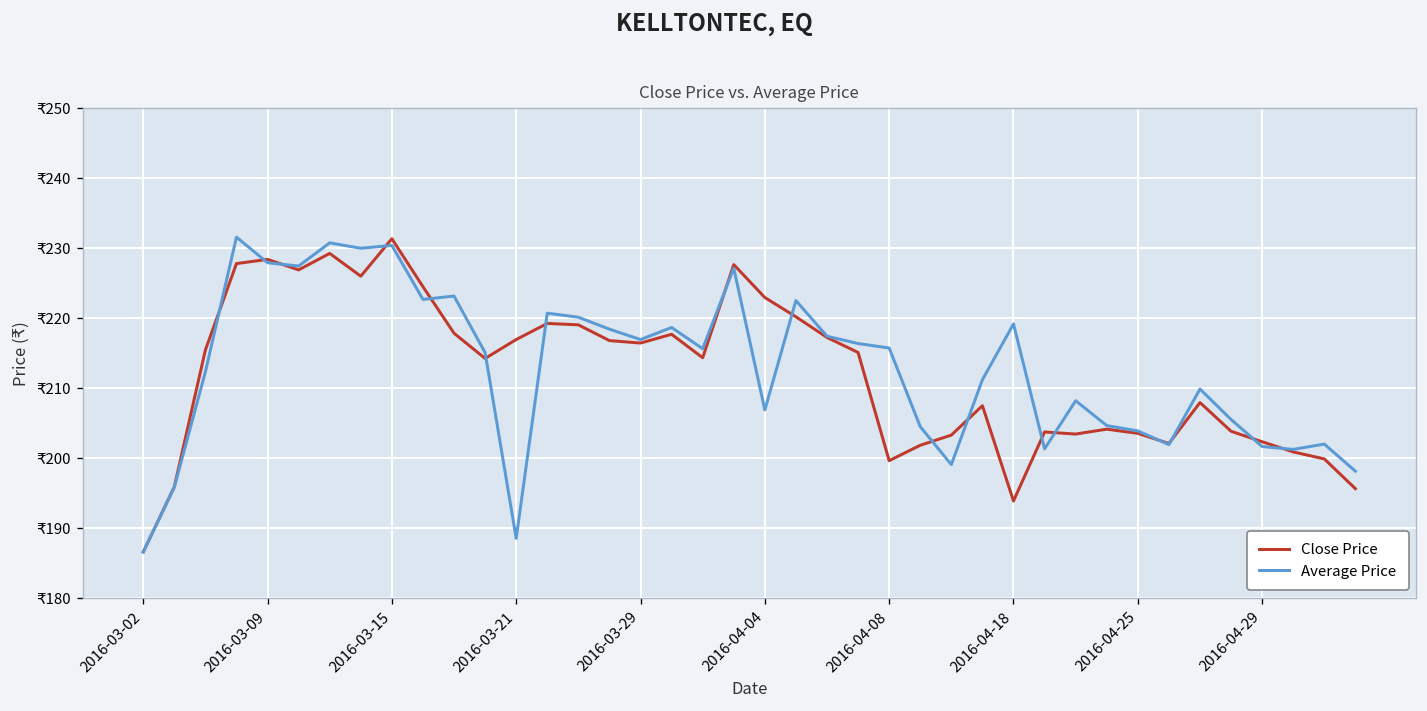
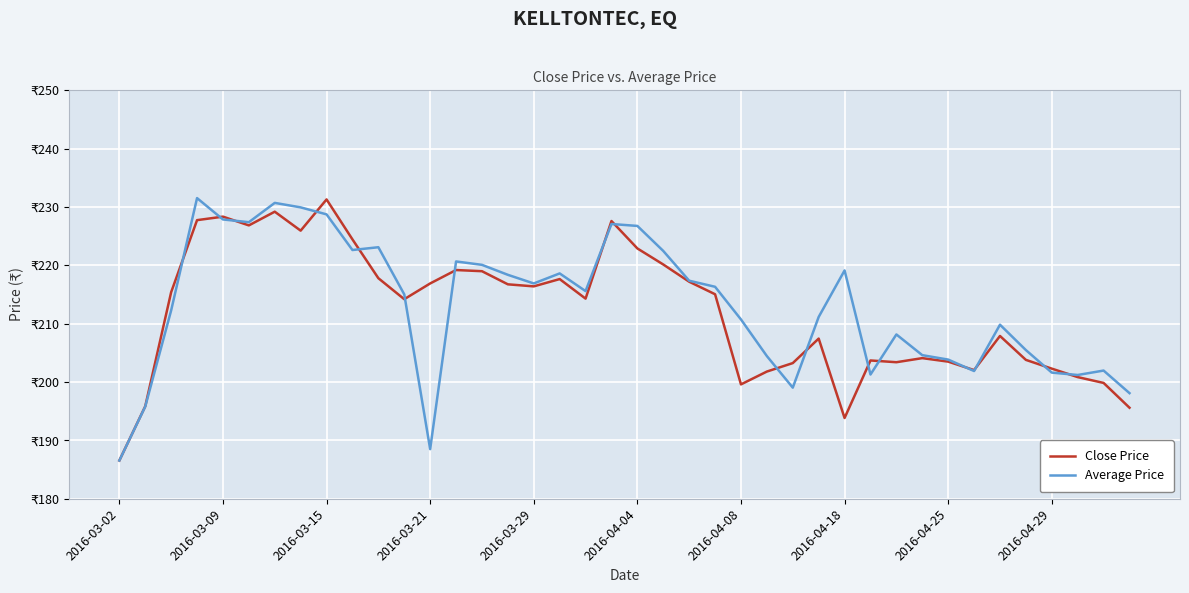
  {
    "Close Price": {
      "2016-03-09": "₹228",
      "2016-03-15": "₹231",
      "2016-03-21": "₹217",
      "2016-03-29": "₹216",
      "2016-04-04": "₹223",
      "2016-04-08": "₹200",
      "2016-04-18": "₹194",
      "2016-04-29": "₹202"
    },
    "Average Price": {
      "2016-03-09": "₹228",
-     "2016-03-15": "₹230",
+     "2016-03-15": "₹229",
      "2016-03-21": "₹189",
      "2016-03-29": "₹217",
-     "2016-04-04": "₹207",
-     "2016-04-08": "₹216",
+     "2016-04-04": "₹227",
+     "2016-04-08": "₹211",
      "2016-04-18": "₹219",
      "2016-04-29": "₹202"
    }
  }
